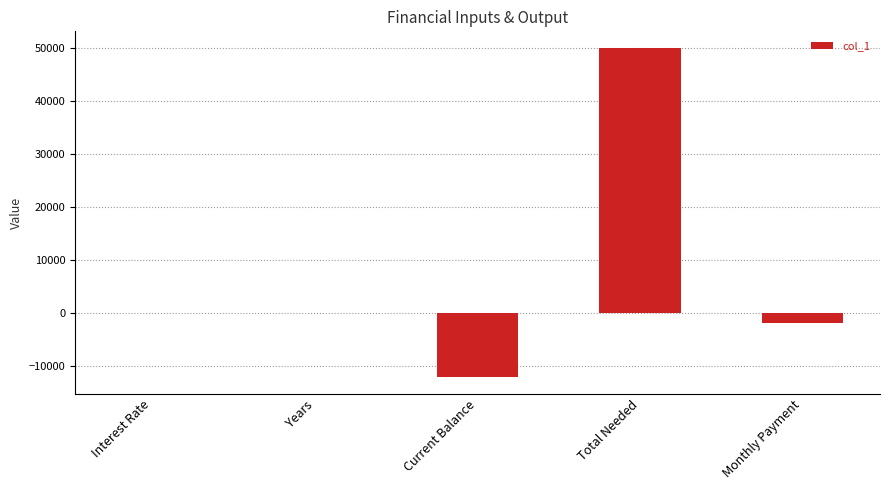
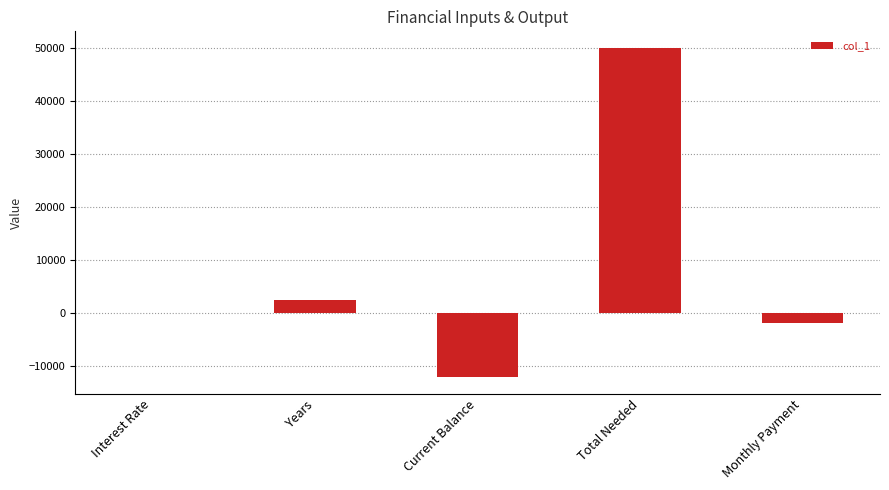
  {
-   "Years": 0,
+   "Years": 3000,
    "Current Balance": -12000,
    "Total Needed": 50000,
    "Monthly Payment": -2000
  }
